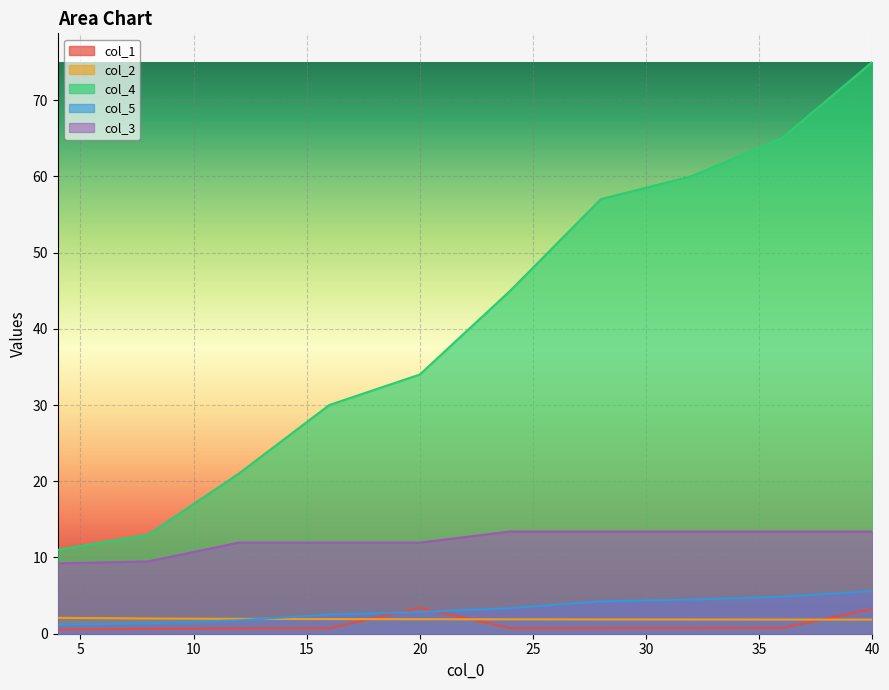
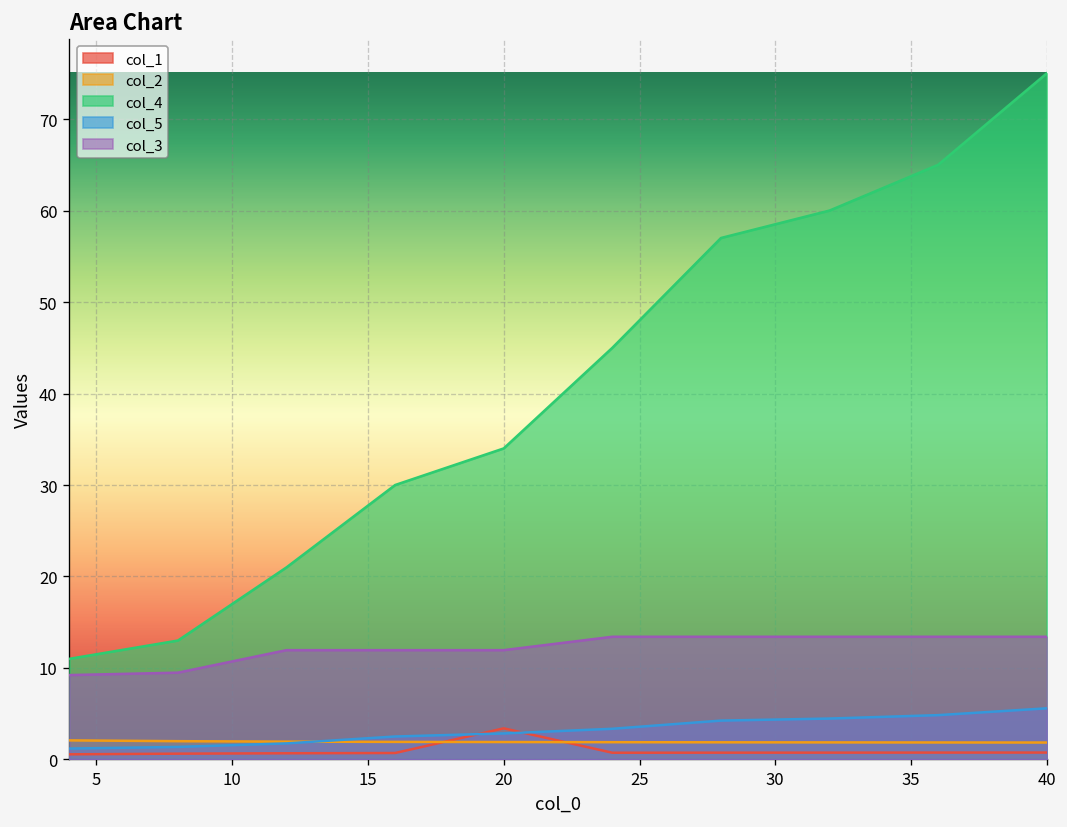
  {
    "col_1": {
      "20": 3,
-     "40": 3
+     "40": 1
    },
    "col_2": {
      "20": 2,
      "40": 2
    },
    "col_4": {
      "20": 34,
      "40": 75
    },
    "col_5": {
      "20": 3,
      "40": 6
    },
    "col_3": {
      "20": 12,
      "40": 13
    }
  }
